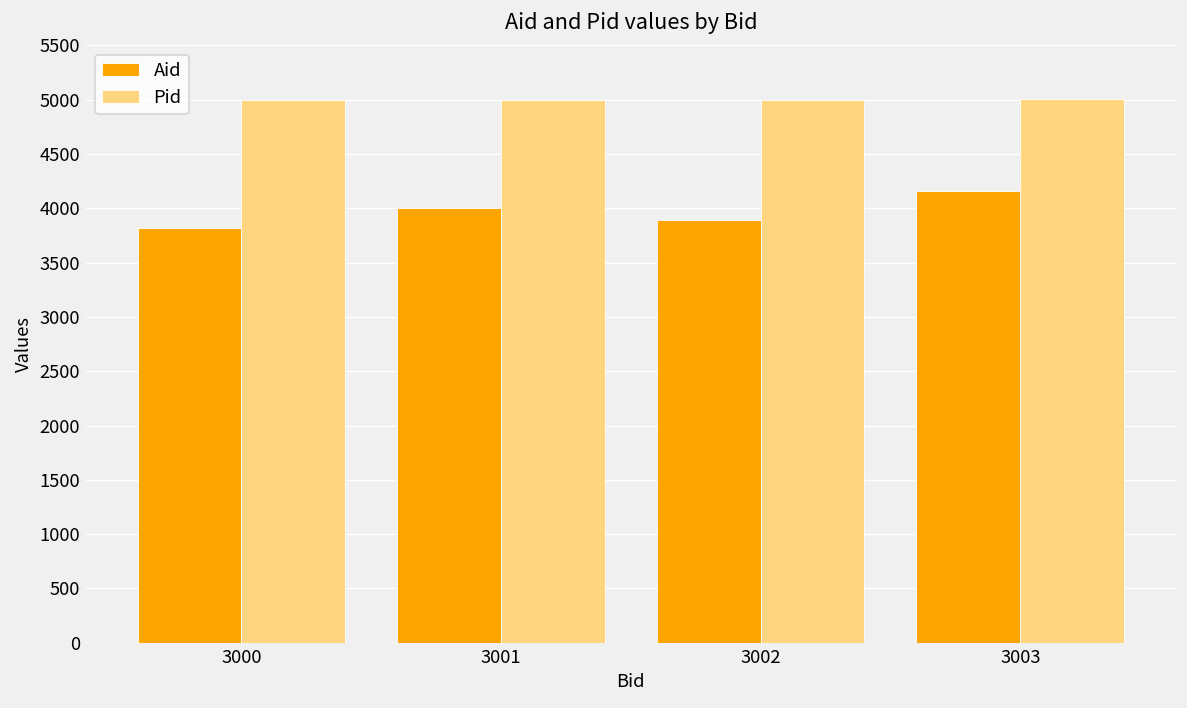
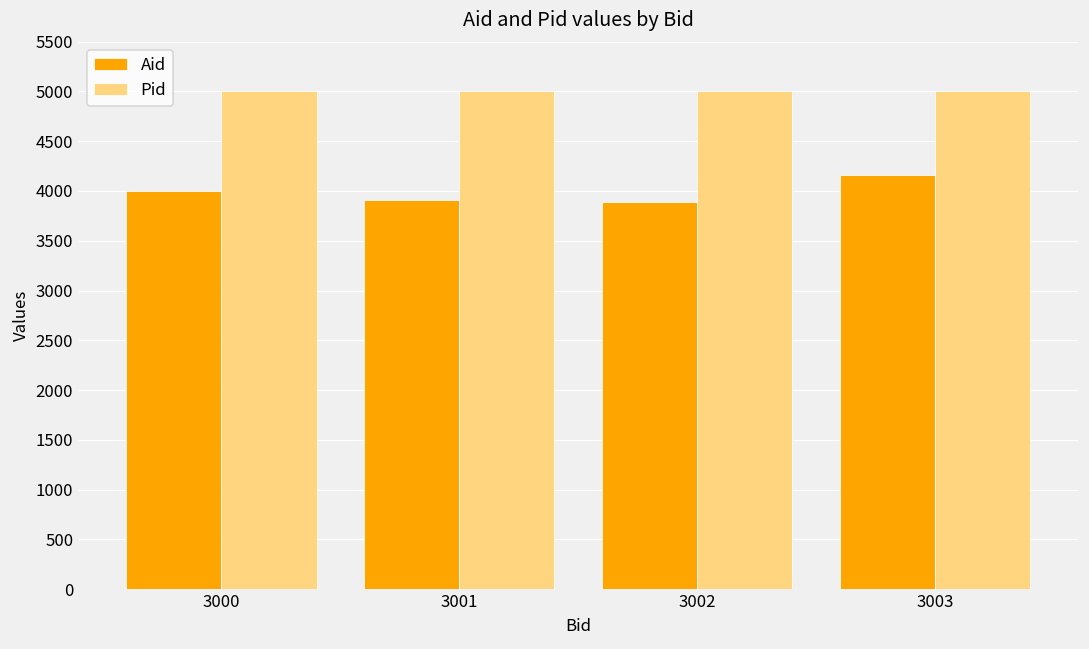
  {
    "Aid": {
-     "3000": 3800,
-     "3001": 4000,
+     "3000": 4000,
+     "3001": 3900,
      "3002": 3900,
      "3003": 4200
    },
    "Pid": {
      "3000": 5000,
      "3001": 5000,
      "3002": 5000,
      "3003": 5000
    }
  }
